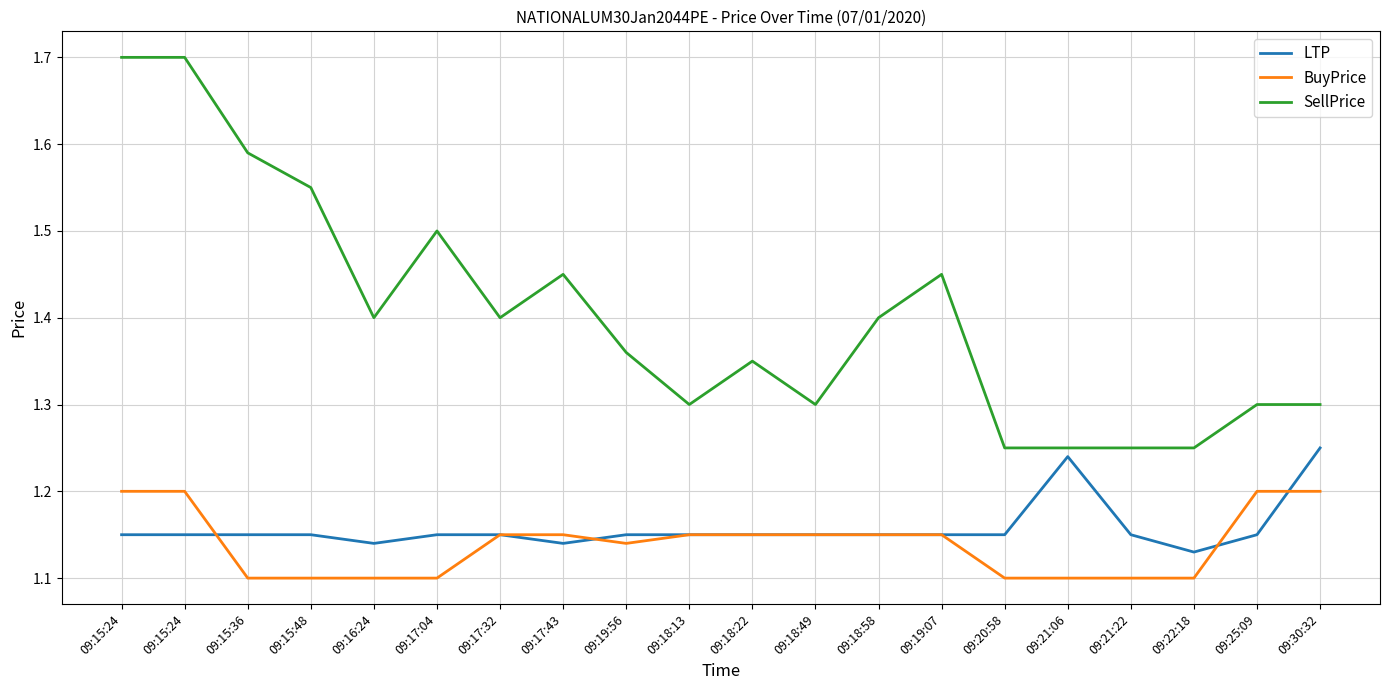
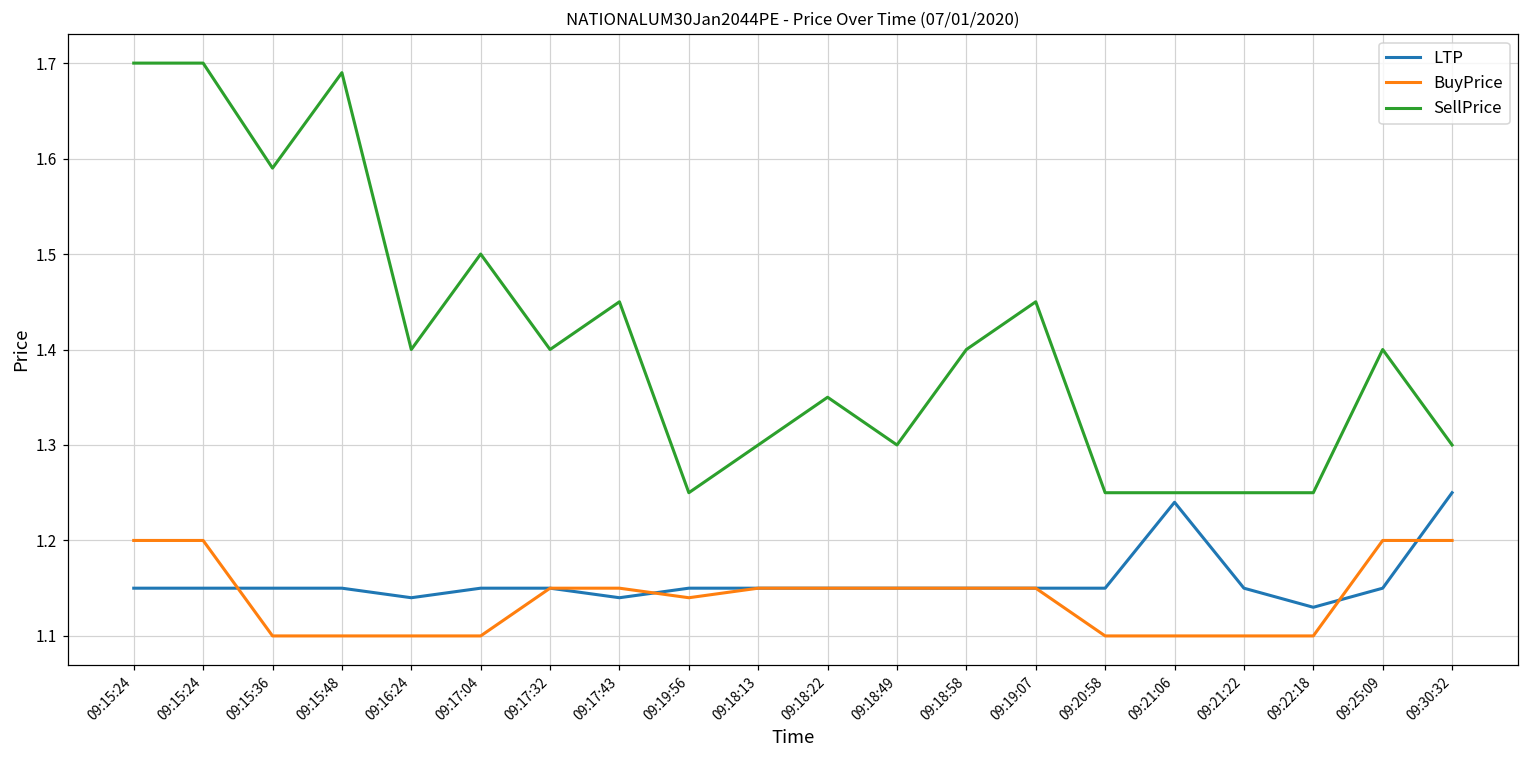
  {
    "LTP": {
      "09:15:36": 1.15,
      "09:15:48": 1.15,
      "09:16:24": 1.14,
      "09:17:04": 1.15,
      "09:17:43": 1.14,
      "09:19:56": 1.15,
      "09:20:58": 1.15,
      "09:21:06": 1.24,
      "09:21:22": 1.15,
      "09:22:18": 1.13,
      "09:25:09": 1.15,
      "09:30:32": 1.25
    },
    "BuyPrice": {
      "09:15:36": 1.10,
      "09:15:48": 1.10,
      "09:16:24": 1.10,
      "09:17:04": 1.10,
      "09:17:43": 1.15,
      "09:19:56": 1.14,
      "09:20:58": 1.10,
      "09:21:06": 1.10,
      "09:21:22": 1.10,
      "09:22:18": 1.10,
      "09:25:09": 1.20,
      "09:30:32": 1.20
    },
    "SellPrice": {
      "09:15:36": 1.59,
-     "09:15:48": 1.55,
+     "09:15:48": 1.69,
      "09:16:24": 1.40,
      "09:17:04": 1.50,
      "09:17:32": 1.40,
      "09:17:43": 1.45,
-     "09:19:56": 1.36,
+     "09:19:56": 1.25,
      "09:18:13": 1.30,
      "09:18:22": 1.35,
      "09:18:49": 1.30,
      "09:18:58": 1.40,
      "09:19:07": 1.45,
      "09:20:58": 1.25,
      "09:21:06": 1.25,
      "09:21:22": 1.25,
      "09:22:18": 1.25,
-     "09:25:09": 1.3,
+     "09:25:09": 1.4,
      "09:30:32": 1.30
    }
  }
